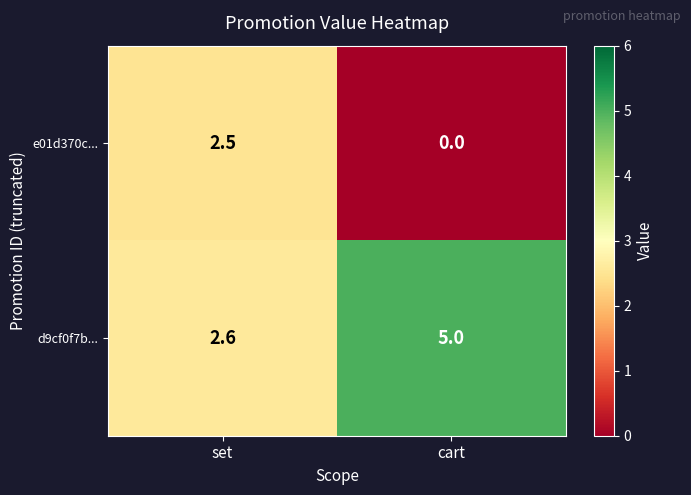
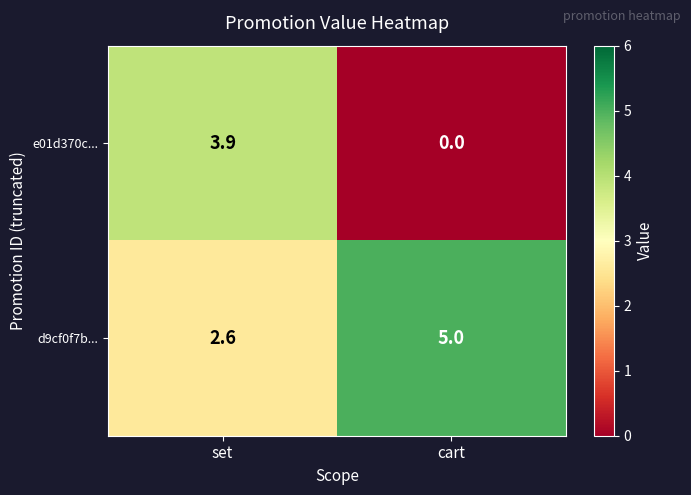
  {
    "e01d370c...": {
-     "set": 2.5,
+     "set": 3.9,
      "cart": 0.0
    },
    "d9cf0f7b...": {
      "set": 2.6,
      "cart": 5.0
    }
  }
